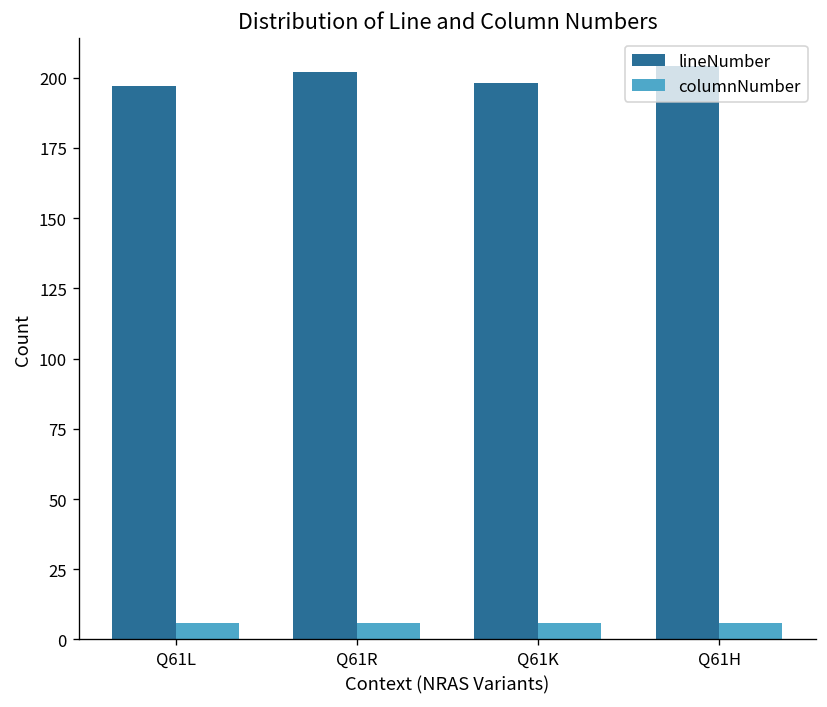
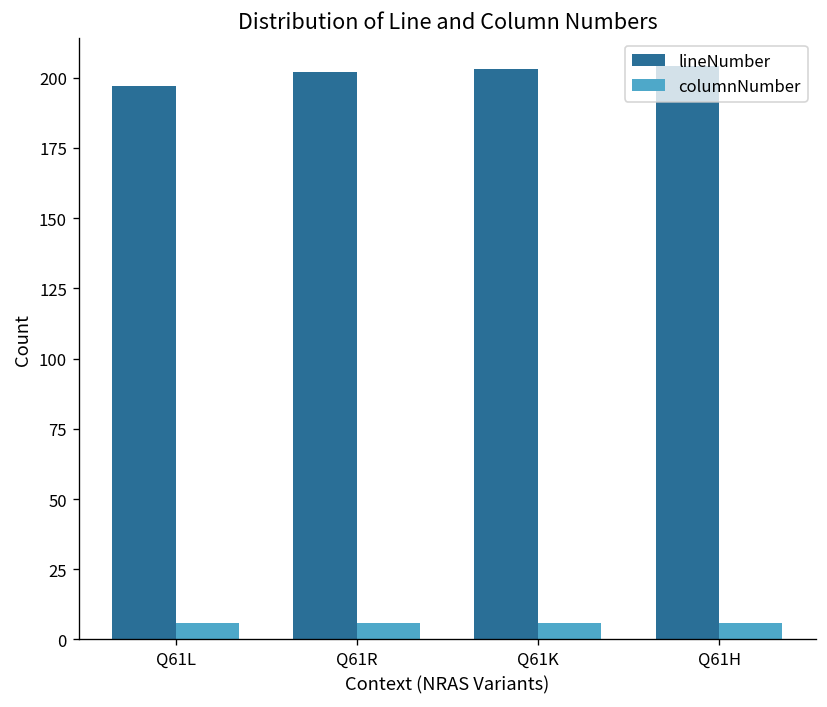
  {
    "lineNumber": {
      "Q61L": 197,
      "Q61R": 202,
-     "Q61K": 198
+     "Q61K": 203
    },
    "columnNumber": {
      "Q61L": 6,
      "Q61R": 6,
      "Q61K": 6,
      "Q61H": 6
    }
  }
